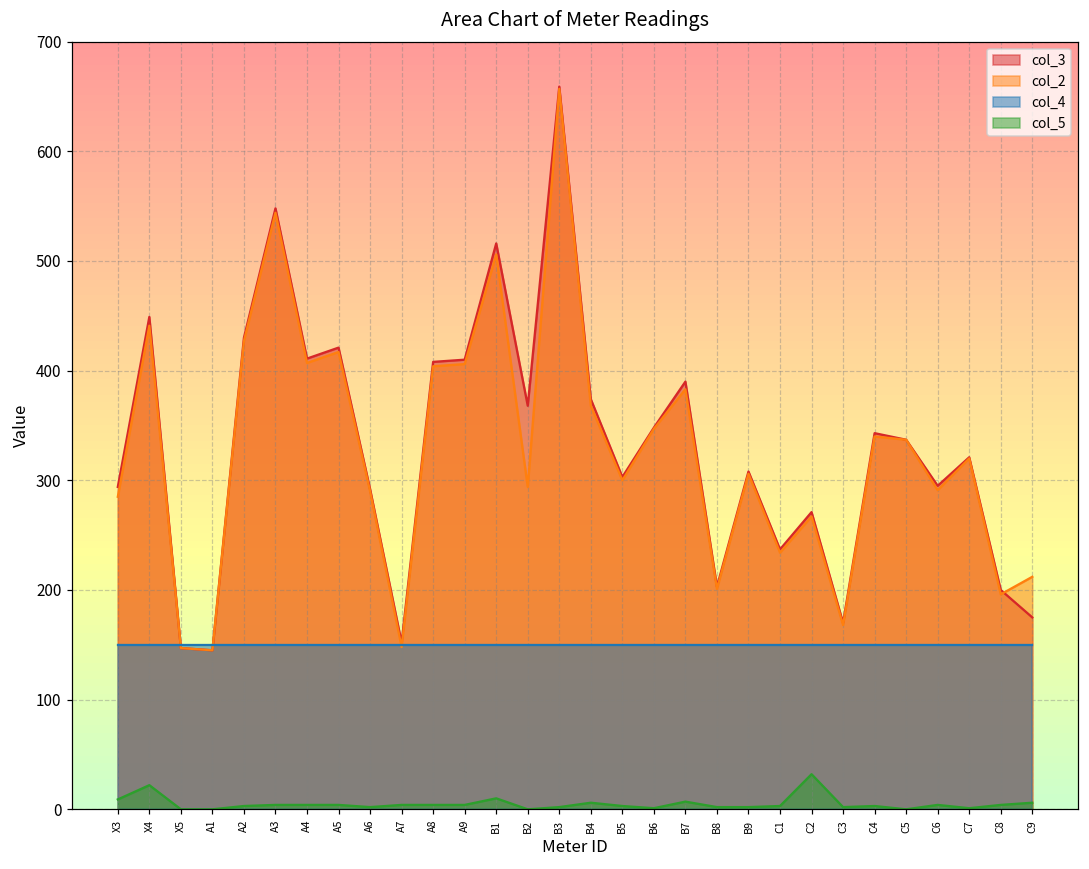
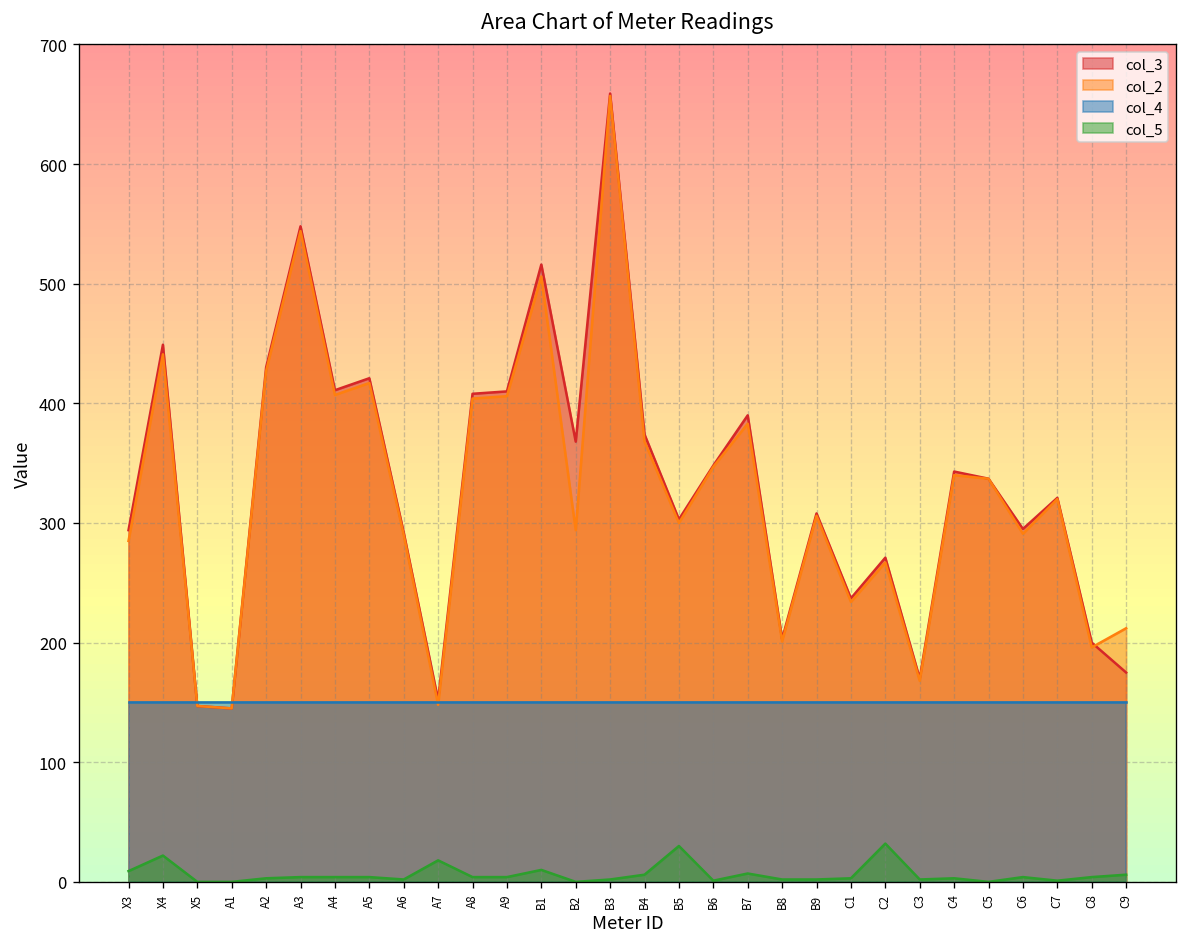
  {
    "col_3": {
      "X3": 290,
      "X4": 450,
      "A2": 430,
      "A3": 550,
      "A4": 410,
      "A5": 420,
      "A8": 410,
      "A9": 410,
      "B1": 520,
      "B2": 370,
      "B4": 370,
      "B5": 300,
      "B7": 390,
      "C1": 240,
      "C2": 270,
      "C4": 340,
      "C6": 300,
      "C8": 200,
      "C9": 180
    },
    "col_2": {
      "X3": 290,
      "X4": 440,
      "A2": 430,
      "A3": 540,
      "A4": 410,
      "A5": 420,
      "A8": 400,
      "A9": 410,
      "B1": 510,
      "B2": 290,
      "B4": 370,
      "B5": 300,
      "B7": 380,
      "C1": 230,
      "C2": 270,
      "C4": 340,
      "C6": 290,
      "C8": 200,
      "C9": 210
    },
    "col_4": {
      "X3": 150,
      "X4": 150,
      "X5": 150,
      "A1": 150,
      "A2": 150,
      "A3": 150,
      "A4": 150,
      "A5": 150,
      "A6": 150,
      "A8": 150,
      "A9": 150,
      "B1": 150,
      "B2": 150,
      "B3": 150,
      "B4": 150,
      "B5": 150,
      "B6": 150,
      "B7": 150,
      "B8": 150,
      "B9": 150,
      "C1": 150,
      "C2": 150,
      "C3": 150,
      "C4": 150,
      "C5": 150,
      "C6": 150,
      "C7": 150,
      "C8": 150,
      "C9": 150
    },
    "col_5": {
      "X3": 10,
      "X4": 20,
      "X5": 0,
      "A1": 0,
      "A2": 0,
      "A3": 0,
      "A4": 0,
      "A5": 0,
      "A6": 0,
-     "A7": 0,
+     "A7": 20,
      "A8": 0,
      "A9": 0,
      "B1": 10,
      "B2": 0,
      "B3": 0,
      "B4": 10,
-     "B5": 0,
+     "B5": 30,
      "B6": 0,
      "B7": 10,
      "B8": 0,
      "B9": 0,
      "C1": 0,
      "C2": 30,
      "C3": 0,
      "C4": 0,
      "C5": 0,
      "C6": 0,
      "C7": 0,
      "C8": 0,
      "C9": 10
    }
  }
